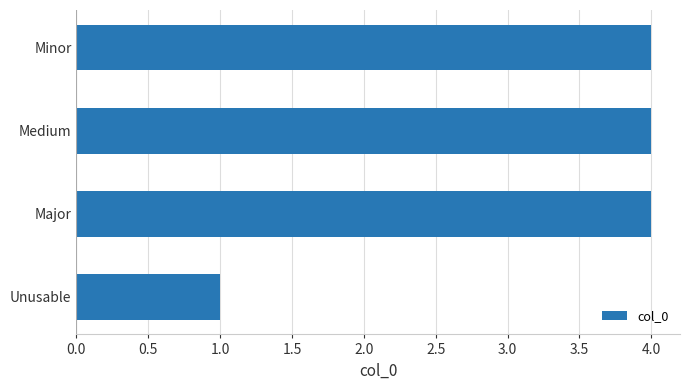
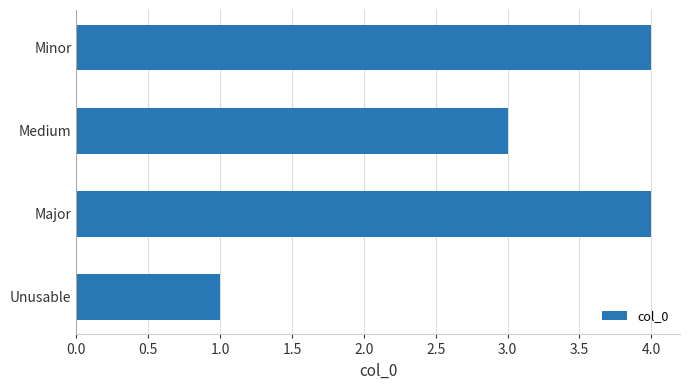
  {
    "Minor": 4,
-   "Medium": 4,
+   "Medium": 3,
    "Major": 4,
    "Unusable": 1
  }
